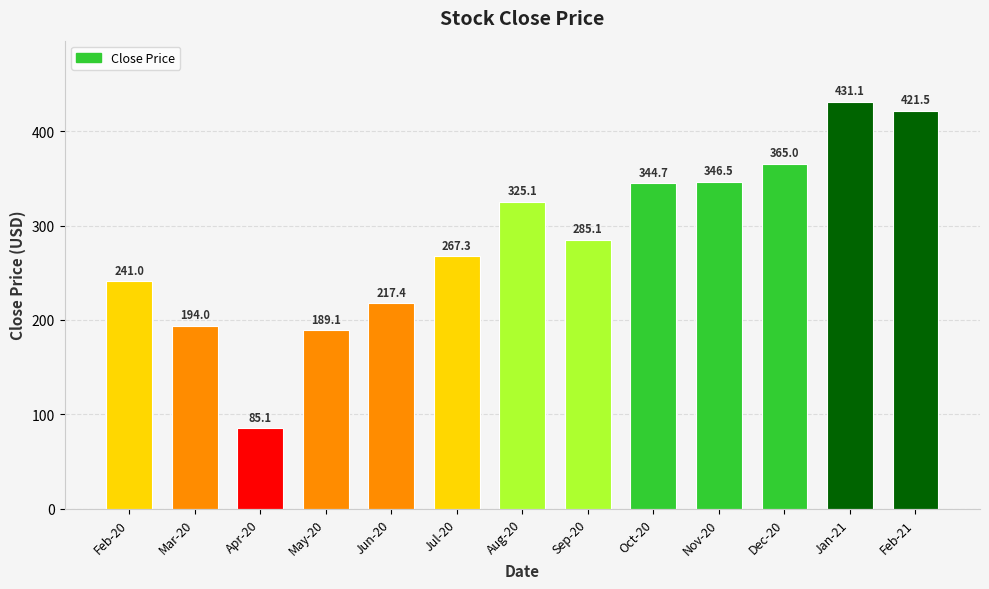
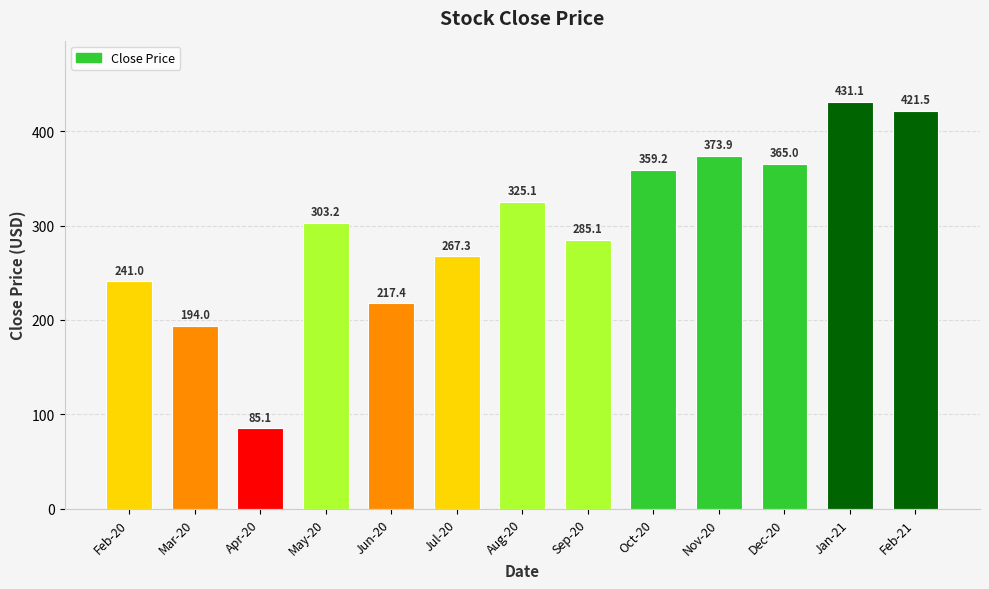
  {
    "Feb-20": 241.0,
    "Mar-20": 194.0,
    "Apr-20": 85.1,
-   "May-20": 189.1,
+   "May-20": 303.2,
    "Jun-20": 217.4,
    "Jul-20": 267.3,
    "Aug-20": 325.1,
    "Sep-20": 285.1,
-   "Oct-20": 344.7,
-   "Nov-20": 346.5,
+   "Oct-20": 359.2,
+   "Nov-20": 373.9,
    "Dec-20": 365.0,
    "Jan-21": 431.1,
    "Feb-21": 421.5
  }
